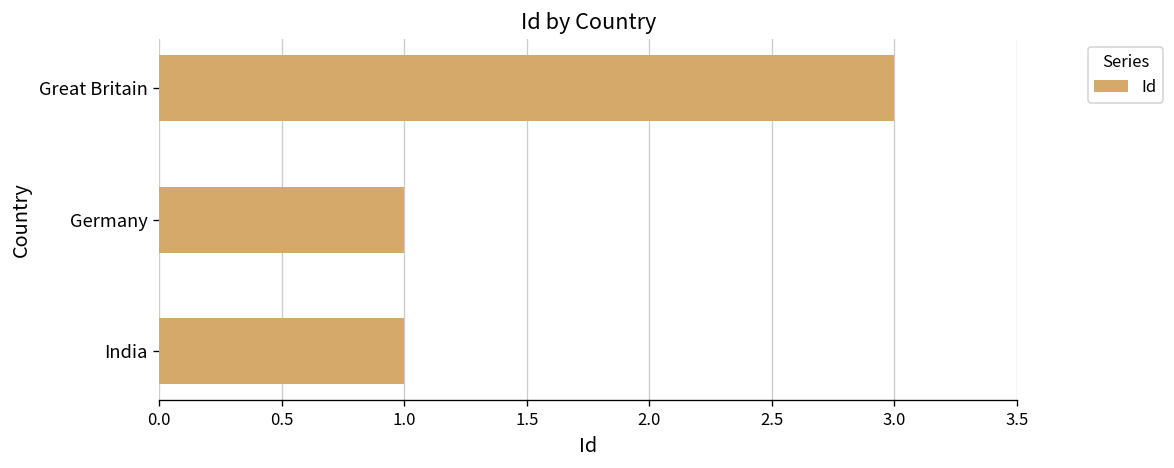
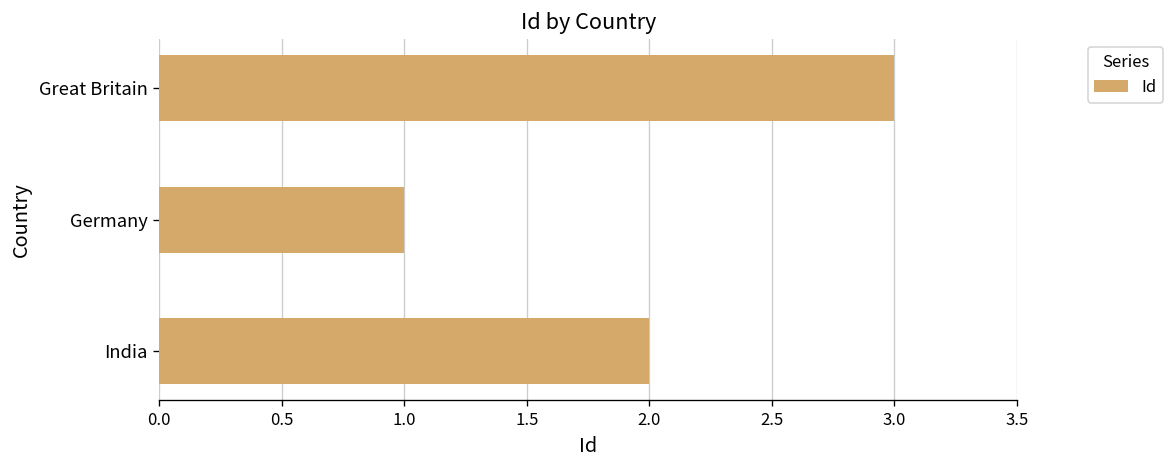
  {
    "Great Britain": 3,
    "Germany": 1,
-   "India": 1
+   "India": 2
  }
